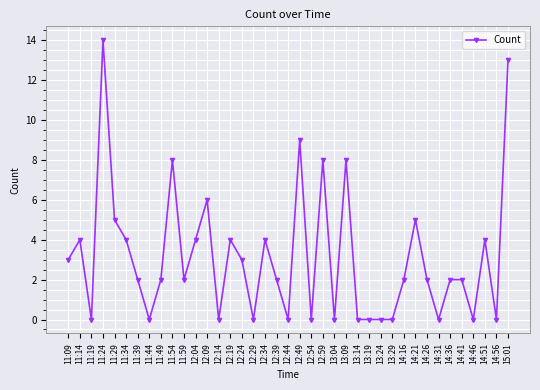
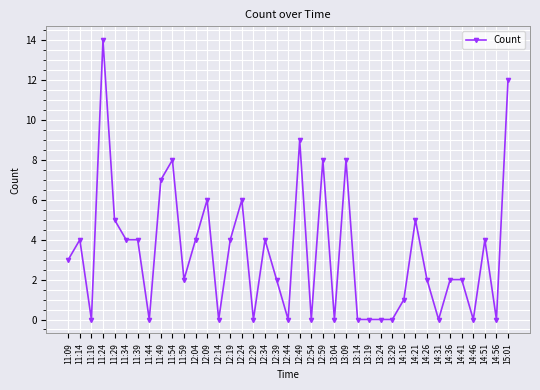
  {
    "11:09": 3,
    "11:14": 4,
    "11:19": 0,
    "11:24": 14,
    "11:29": 5,
    "11:34": 4,
-   "11:39": 2,
+   "11:39": 4,
    "11:44": 0,
-   "11:49": 2,
+   "11:49": 7,
    "11:54": 8,
    "11:59": 2,
    "12:04": 4,
    "12:09": 6,
    "12:14": 0,
    "12:19": 4,
-   "12:24": 3,
+   "12:24": 6,
    "12:29": 0,
    "12:34": 4,
    "12:39": 2,
    "12:44": 0,
    "12:49": 9,
    "12:54": 0,
    "12:59": 8,
    "13:04": 0,
    "13:09": 8,
    "13:14": 0,
    "13:19": 0,
    "13:24": 0,
    "13:29": 0,
-   "14:16": 2,
+   "14:16": 1,
    "14:21": 5,
    "14:26": 2,
    "14:31": 0,
    "14:36": 2,
    "14:41": 2,
    "14:46": 0,
    "14:51": 4,
    "14:56": 0,
-   "15:01": 13
+   "15:01": 12
  }
